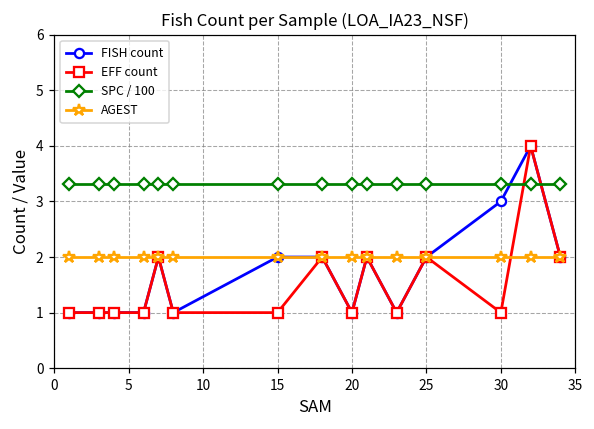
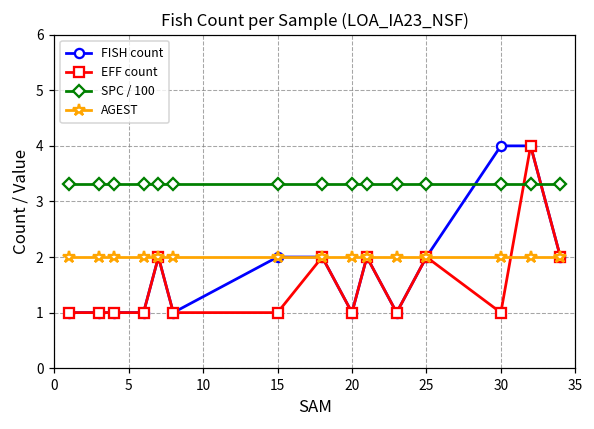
  {
    "FISH count": {
-     "30": 3
+     "30": 4
    },
    "EFF count": {
      "15": 1,
      "30": 1
    },
    "SPC / 100": {
      "15": 3.3,
      "20": 3.3,
      "25": 3.3,
      "30": 3.3
    },
    "AGEST": {
      "20": 2,
      "30": 2
    }
  }
